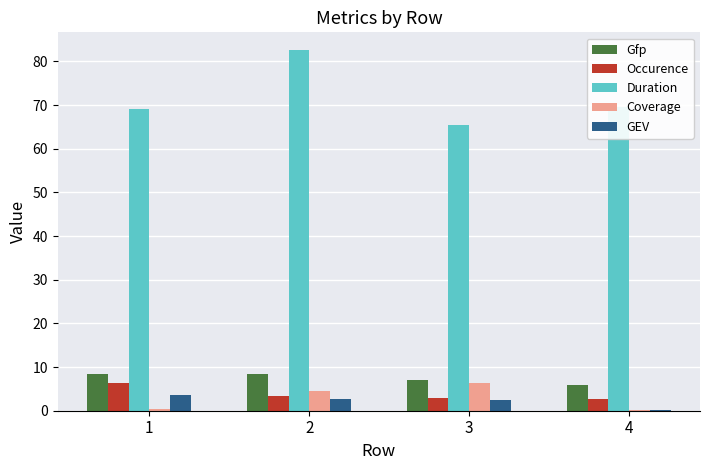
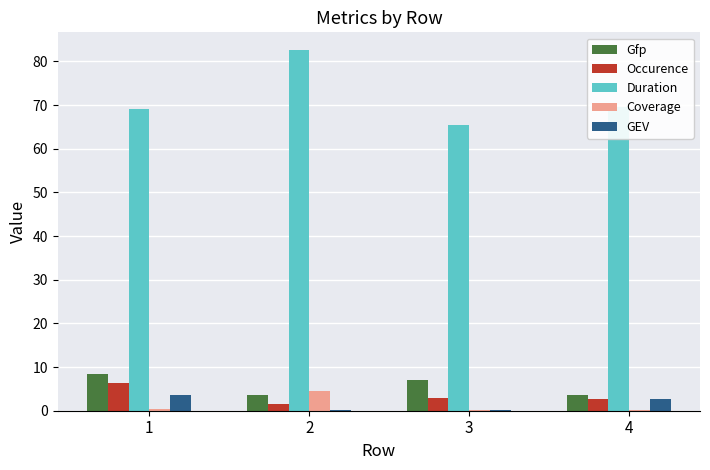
  {
    "Gfp": {
      "1": 8,
-     "2": 8,
+     "2": 4,
      "3": 7,
-     "4": 6
+     "4": 4
    },
    "Occurence": {
      "1": 6,
-     "2": 3,
+     "2": 1,
      "3": 3,
      "4": 3
    },
    "Duration": {
      "1": 69,
      "2": 83,
      "3": 65
    },
    "Coverage": {
      "2": 5,
-     "3": 6
+     "3": 0
    },
    "GEV": {
      "1": 4,
-     "2": 3,
-     "3": 3,
-     "4": 0
+     "2": 0,
+     "3": 0,
+     "4": 3
    }
  }
